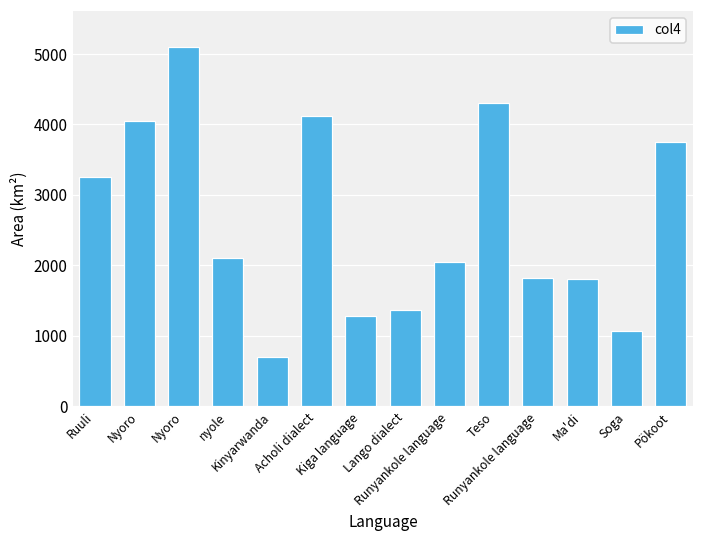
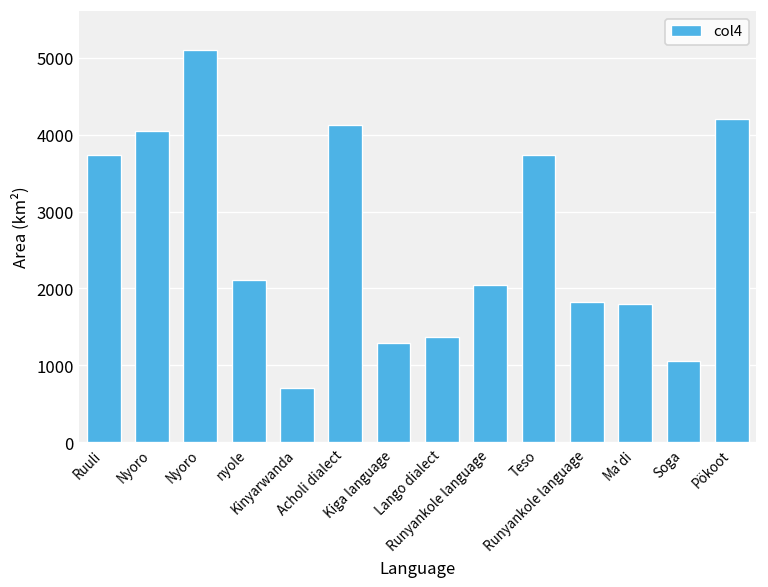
  {
-   "Ruuli": 3300,
+   "Ruuli": 3700,
    "nyole": 2100,
    "Kinyarwanda": 700,
    "Acholi dialect": 4100,
    "Kiga language": 1300,
    "Lango dialect": 1400,
-   "Teso": 4300,
+   "Teso": 3700,
    "Ma'di": 1800,
    "Soga": 1100,
-   "Pökoot": 3800
+   "Pökoot": 4200
  }
